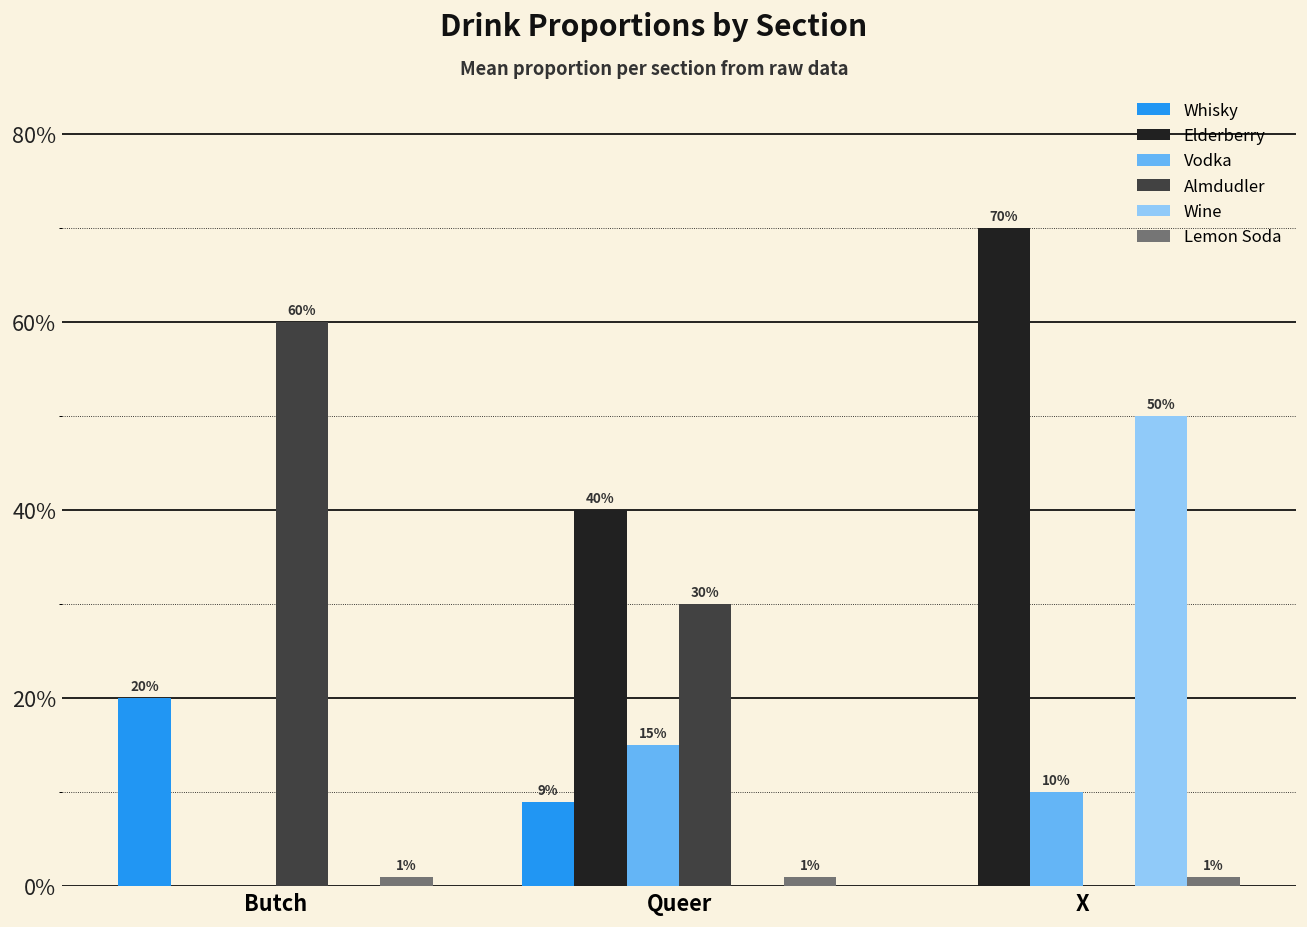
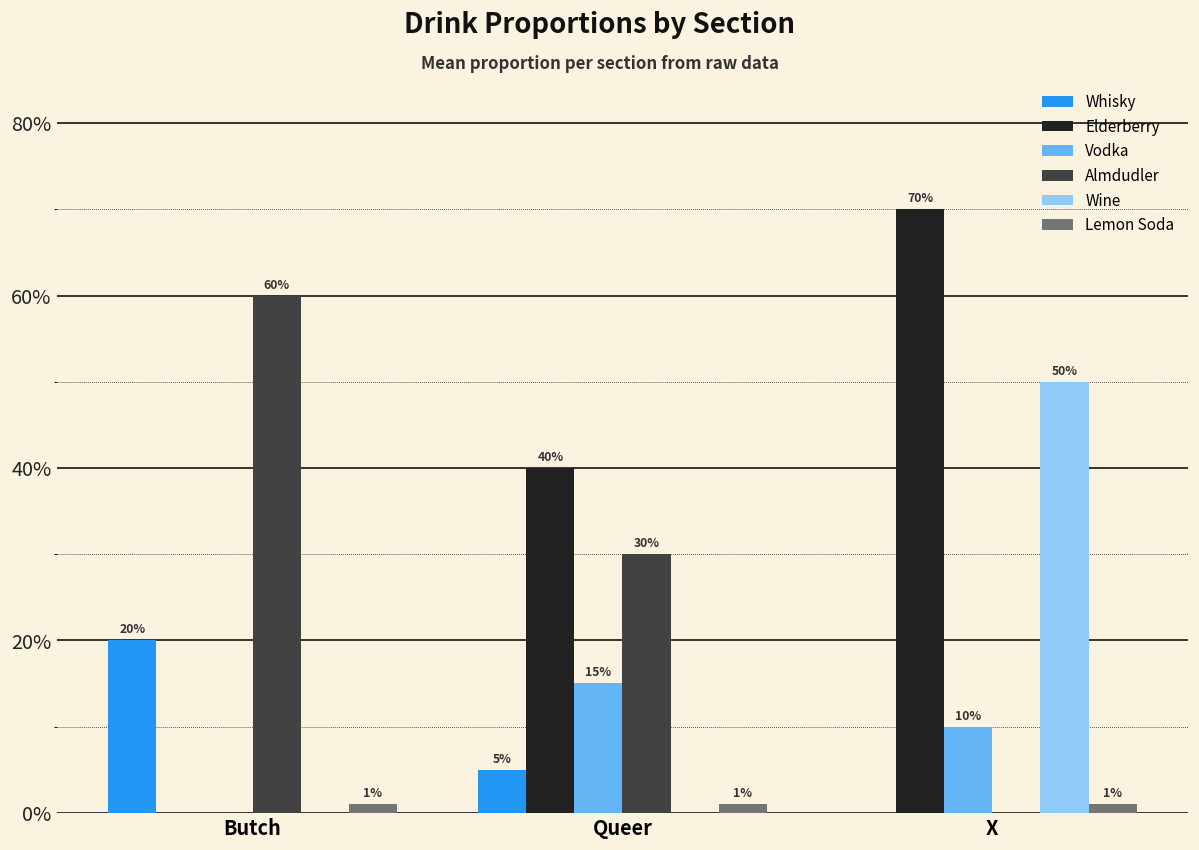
  {
    "Whisky": {
      "Butch": "20%",
-     "Queer": "9%"
+     "Queer": "5%"
    },
    "Lemon Soda": {
      "Butch": "1%",
      "Queer": "1%",
      "X": "1%"
    }
  }
